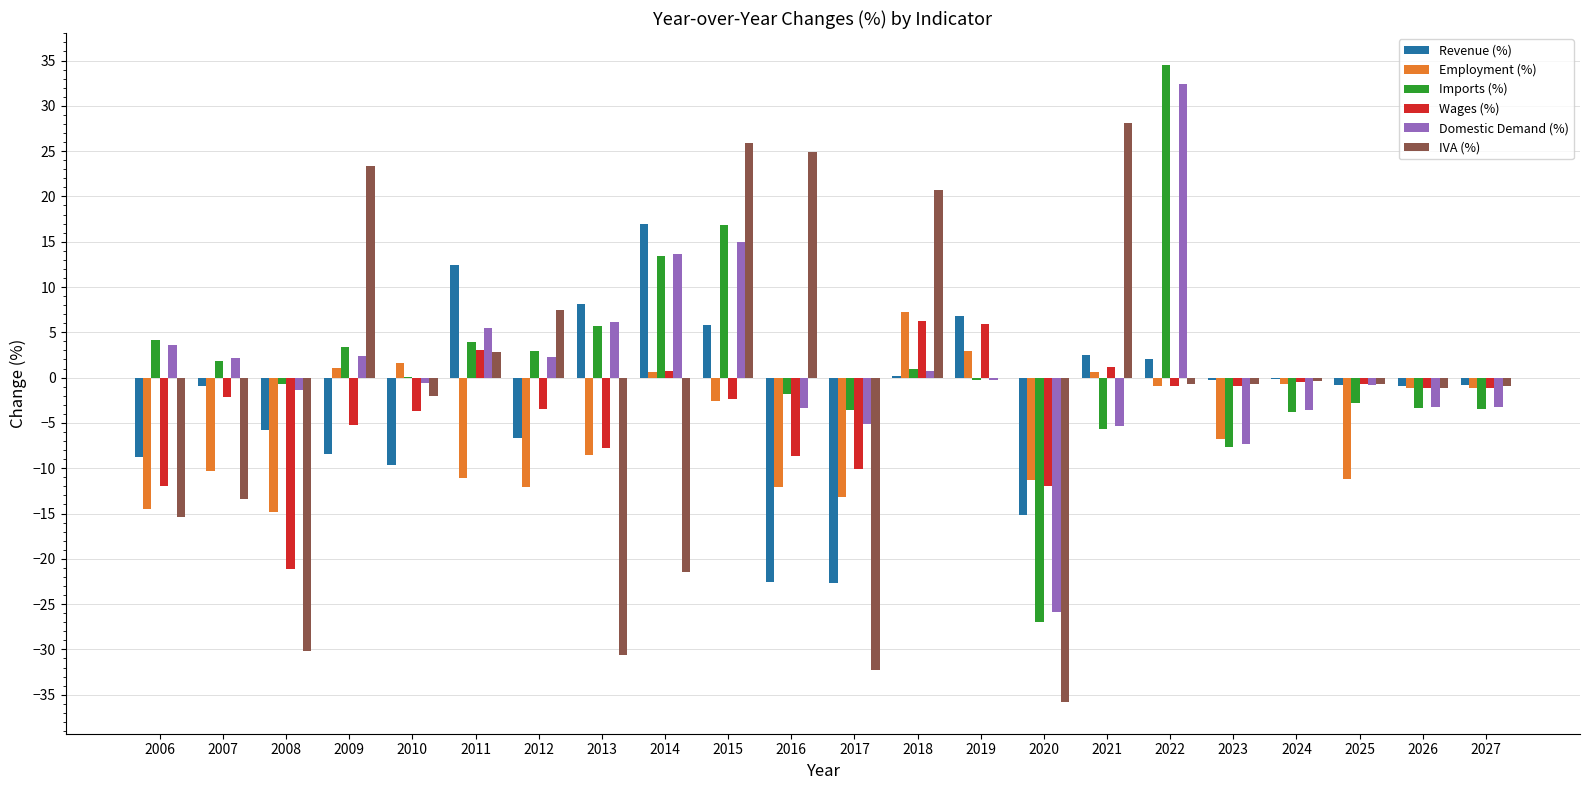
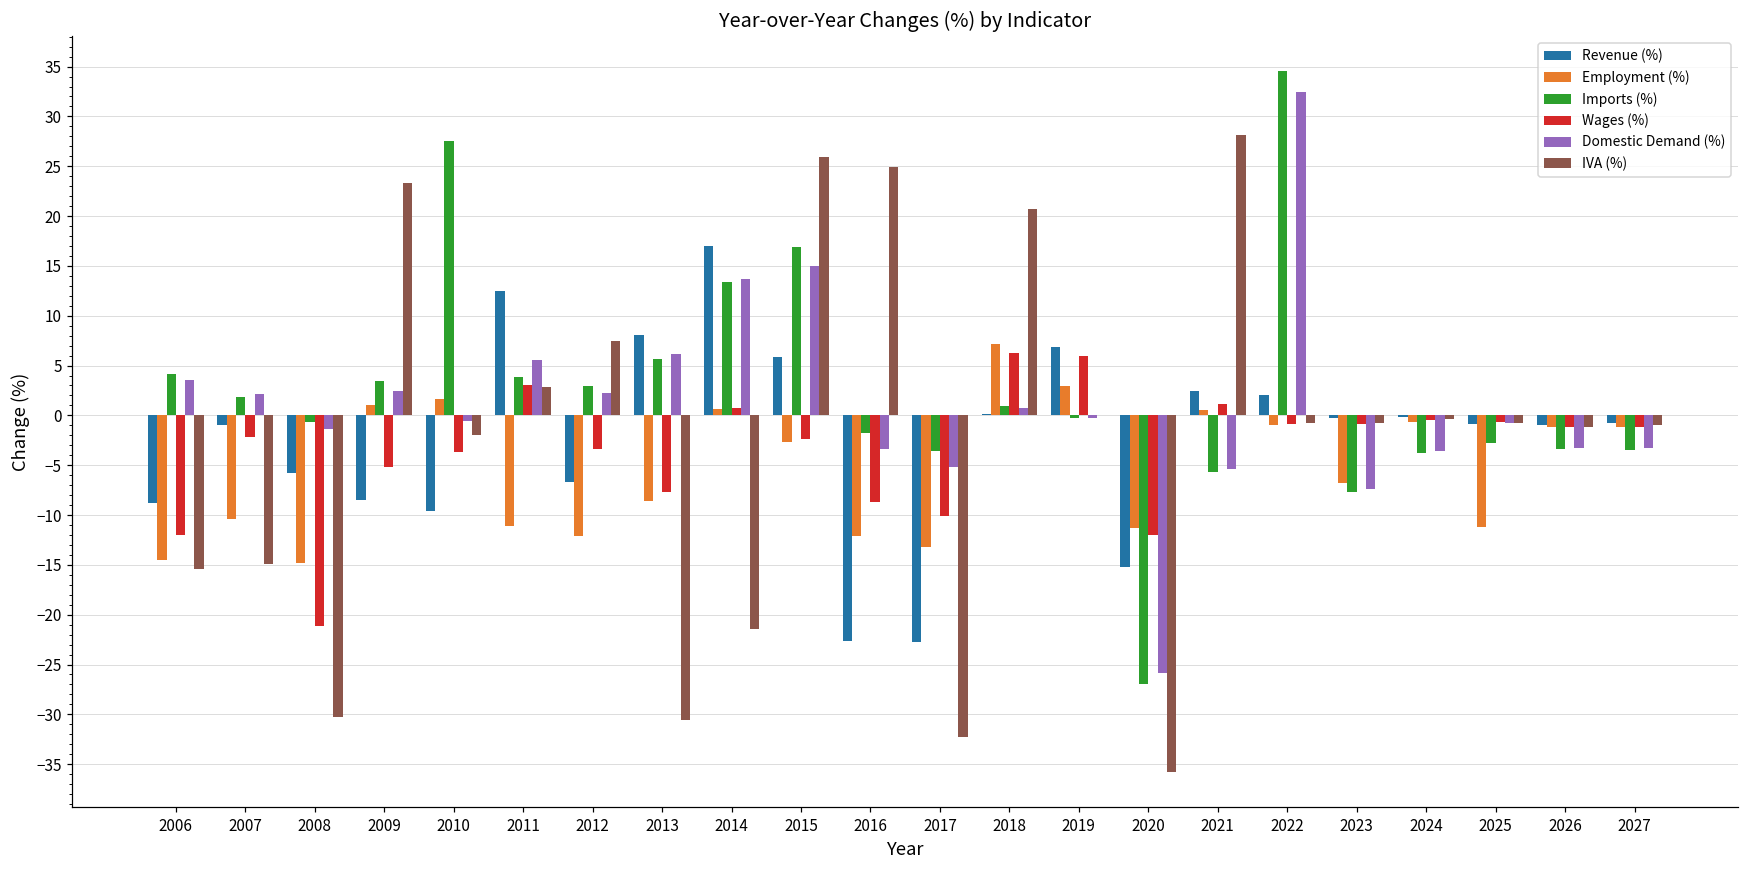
  {
    "Revenue (%)": {
      "2006": -9,
      "2007": -1,
      "2008": -6,
      "2009": -8,
      "2010": -10,
      "2011": 12,
      "2012": -7,
      "2013": 8,
      "2014": 17,
      "2015": 6,
      "2016": -23,
      "2017": -23,
      "2019": 7,
      "2020": -15,
      "2021": 2,
      "2022": 2,
      "2023": 0,
      "2025": -1,
      "2026": -1,
      "2027": -1
    },
    "Employment (%)": {
      "2006": -15,
      "2007": -10,
      "2008": -15,
      "2009": 1,
      "2010": 2,
      "2011": -11,
      "2012": -12,
      "2013": -9,
      "2014": 1,
      "2015": -3,
      "2016": -12,
      "2017": -13,
      "2018": 7,
      "2019": 3,
      "2020": -11,
      "2021": 1,
      "2022": -1,
      "2023": -7,
      "2024": -1,
      "2025": -11,
      "2026": -1,
      "2027": -1
    },
    "Imports (%)": {
      "2006": 4,
      "2007": 2,
      "2008": -1,
      "2009": 3,
-     "2010": 0,
+     "2010": 28,
      "2011": 4,
      "2012": 3,
      "2013": 6,
      "2014": 13,
      "2015": 17,
      "2016": -2,
      "2017": -4,
      "2018": 1,
      "2020": -27,
      "2021": -6,
      "2022": 35,
      "2023": -8,
      "2024": -4,
      "2025": -3,
      "2026": -3,
      "2027": -3
    },
    "Wages (%)": {
      "2006": -12,
      "2007": -2,
      "2008": -21,
      "2009": -5,
      "2010": -4,
      "2011": 3,
      "2012": -3,
      "2013": -8,
      "2014": 1,
      "2015": -2,
      "2016": -9,
      "2017": -10,
      "2018": 6,
      "2019": 6,
      "2020": -12,
      "2021": 1,
      "2022": -1,
      "2023": -1,
      "2024": 0,
      "2025": -1,
      "2026": -1,
      "2027": -1
    },
    "Domestic Demand (%)": {
      "2006": 4,
      "2007": 2,
      "2008": -1,
      "2009": 2,
      "2010": -1,
      "2011": 6,
      "2012": 2,
      "2013": 6,
      "2014": 14,
      "2015": 15,
      "2016": -3,
      "2017": -5,
      "2018": 1,
      "2020": -26,
      "2021": -5,
      "2022": 32,
      "2023": -7,
      "2024": -4,
      "2025": -1,
      "2026": -3,
      "2027": -3
    },
    "IVA (%)": {
      "2006": -15,
-     "2007": -13,
+     "2007": -15,
      "2008": -30,
      "2009": 23,
      "2010": -2,
      "2011": 3,
      "2012": 7,
      "2013": -31,
      "2014": -21,
      "2015": 26,
      "2016": 25,
      "2017": -32,
      "2018": 21,
      "2019": 0,
      "2020": -36,
      "2021": 28,
      "2022": -1,
      "2023": -1,
      "2024": 0,
      "2025": -1,
      "2026": -1,
      "2027": -1
    }
  }
